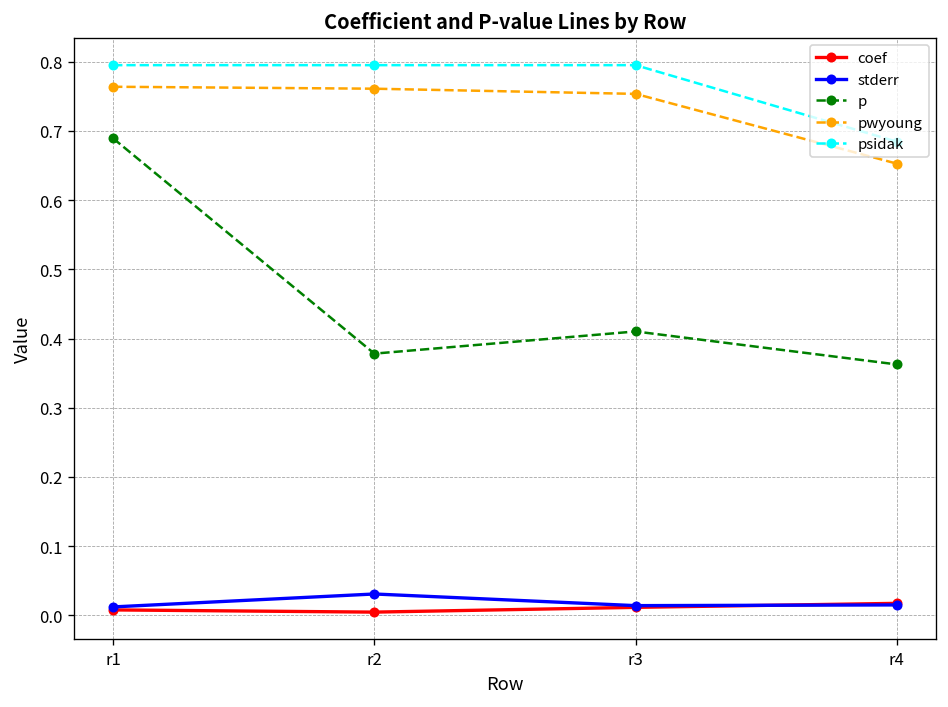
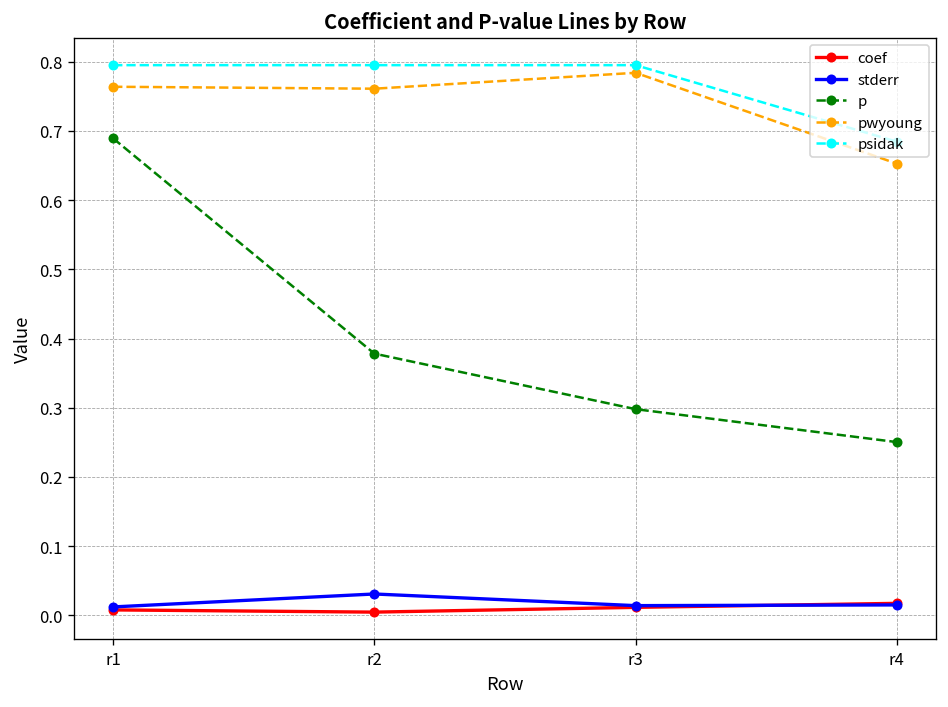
  {
    "coef": {
      "r2": 0.00
    },
    "stderr": {
      "r2": 0.03
    },
    "p": {
      "r1": 0.69,
      "r2": 0.38,
-     "r3": 0.41,
-     "r4": 0.36
+     "r3": 0.30,
+     "r4": 0.25
    },
    "pwyoung": {
      "r1": 0.76,
      "r2": 0.76,
-     "r3": 0.75
+     "r3": 0.78
    },
    "psidak": {
      "r1": 0.79,
      "r2": 0.79,
      "r3": 0.79
    }
  }
